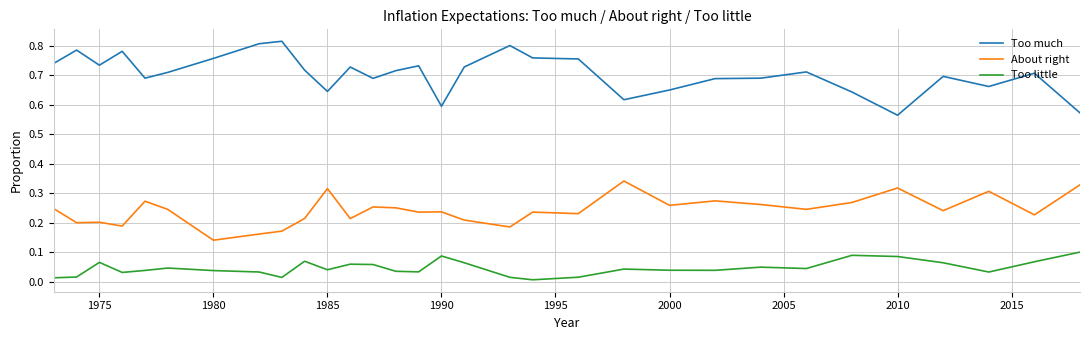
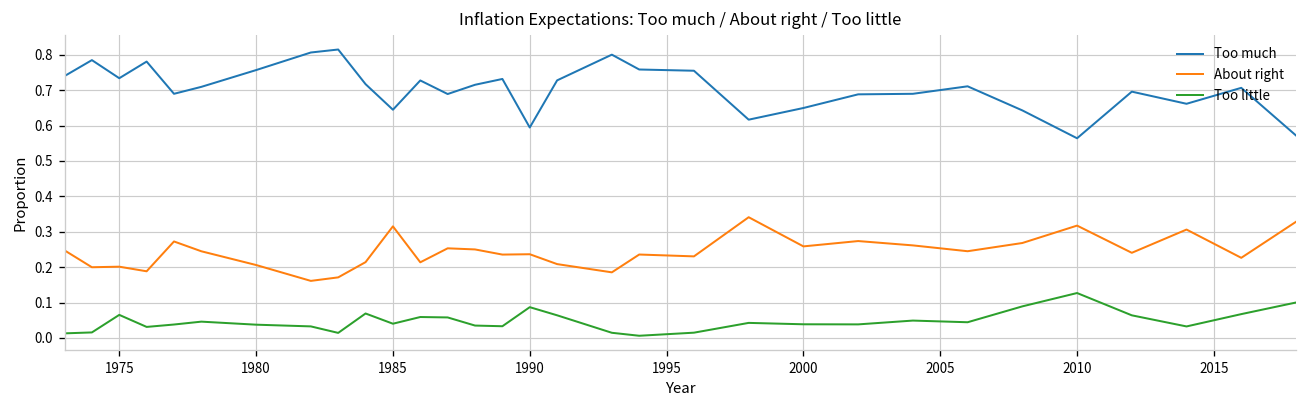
  {
    "Too much": {
      "1975": 0.73,
      "1980": 0.76,
      "1985": 0.64,
      "1990": 0.59,
      "2000": 0.65,
      "2010": 0.56
    },
    "About right": {
      "1975": 0.20,
-     "1980": 0.14,
+     "1980": 0.21,
      "1985": 0.32,
      "1990": 0.24,
      "2000": 0.26,
      "2010": 0.32
    },
    "Too little": {
      "1975": 0.07,
      "1980": 0.04,
      "1985": 0.04,
      "1990": 0.09,
      "2000": 0.04,
-     "2010": 0.09
+     "2010": 0.13
    }
  }
